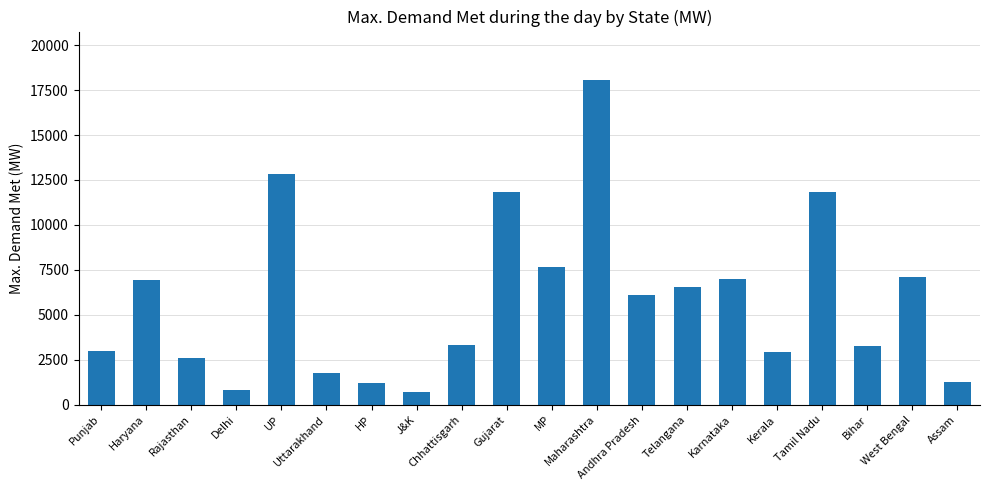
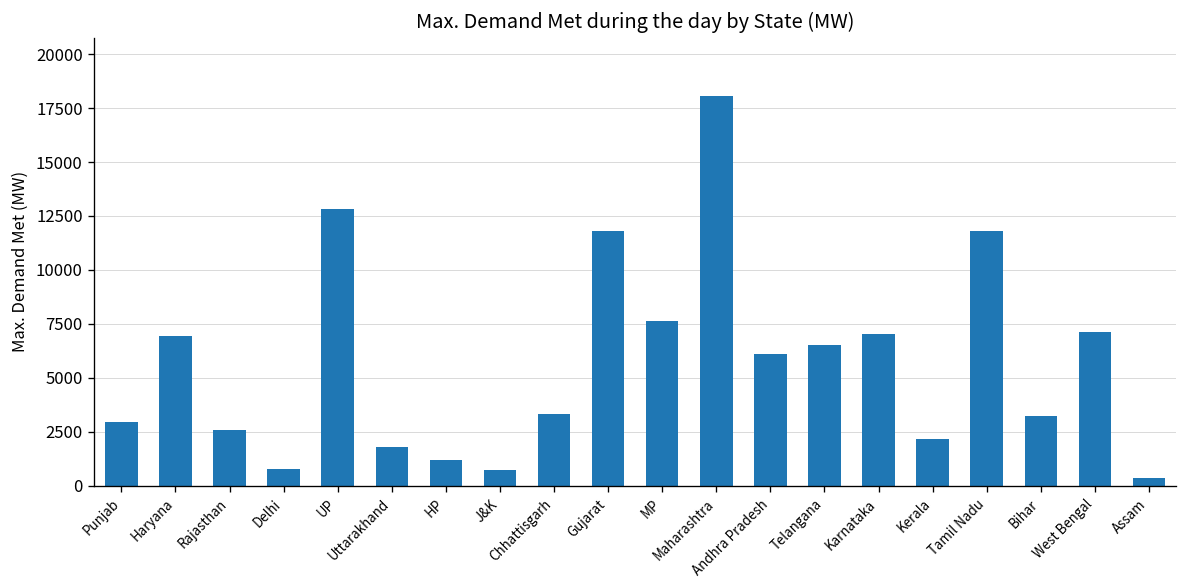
  {
    "Punjab": 3000,
    "Haryana": 6900,
    "Rajasthan": 2600,
    "Delhi": 800,
    "UP": 12800,
    "Uttarakhand": 1800,
    "HP": 1200,
    "J&K": 700,
    "Chhattisgarh": 3300,
    "Gujarat": 11800,
    "MP": 7600,
    "Maharashtra": 18000,
    "Andhra Pradesh": 6100,
    "Telangana": 6500,
    "Karnataka": 7000,
-   "Kerala": 3000,
+   "Kerala": 2200,
    "Tamil Nadu": 11800,
    "Bihar": 3200,
    "West Bengal": 7100,
-   "Assam": 1200
+   "Assam": 400
  }
